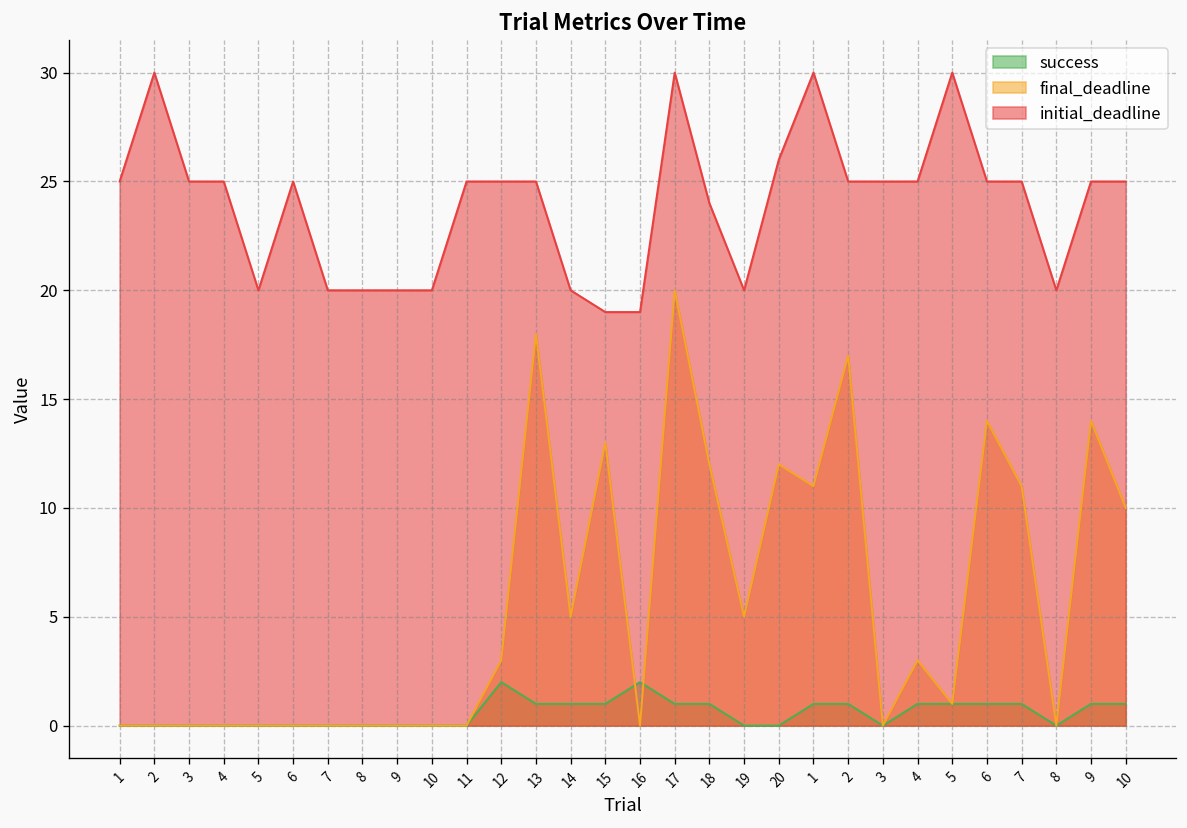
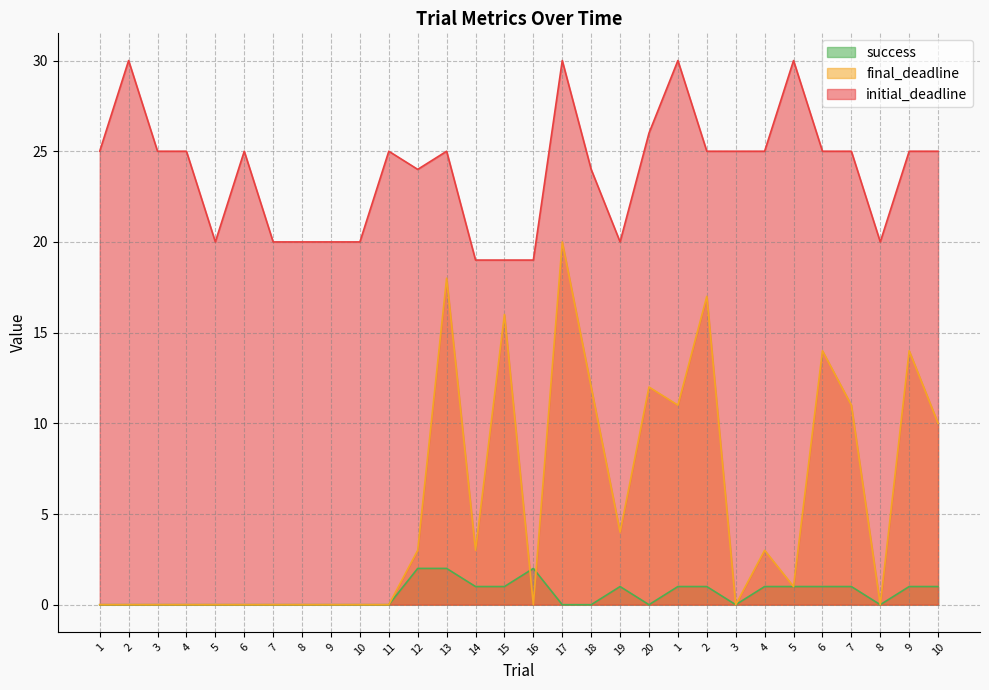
  {
    "success": {
      "12": 2,
-     "13": 1,
+     "13": 2,
      "14": 1,
      "15": 1,
      "16": 2,
-     "17": 1,
-     "18": 1,
-     "19": 0,
+     "17": 0,
+     "18": 0,
+     "19": 1,
      "20": 0
    },
    "final_deadline": {
      "12": 3,
      "13": 18,
-     "14": 5,
-     "15": 13,
+     "14": 3,
+     "15": 16,
      "16": 0,
      "17": 20,
      "18": 12,
-     "19": 5,
+     "19": 4,
      "20": 12
    },
    "initial_deadline": {
      "11": 25,
-     "12": 25,
+     "12": 24,
      "13": 25,
-     "14": 20,
+     "14": 19,
      "15": 19,
      "16": 19,
      "17": 30,
      "18": 24,
      "19": 20,
      "20": 26
    }
  }
